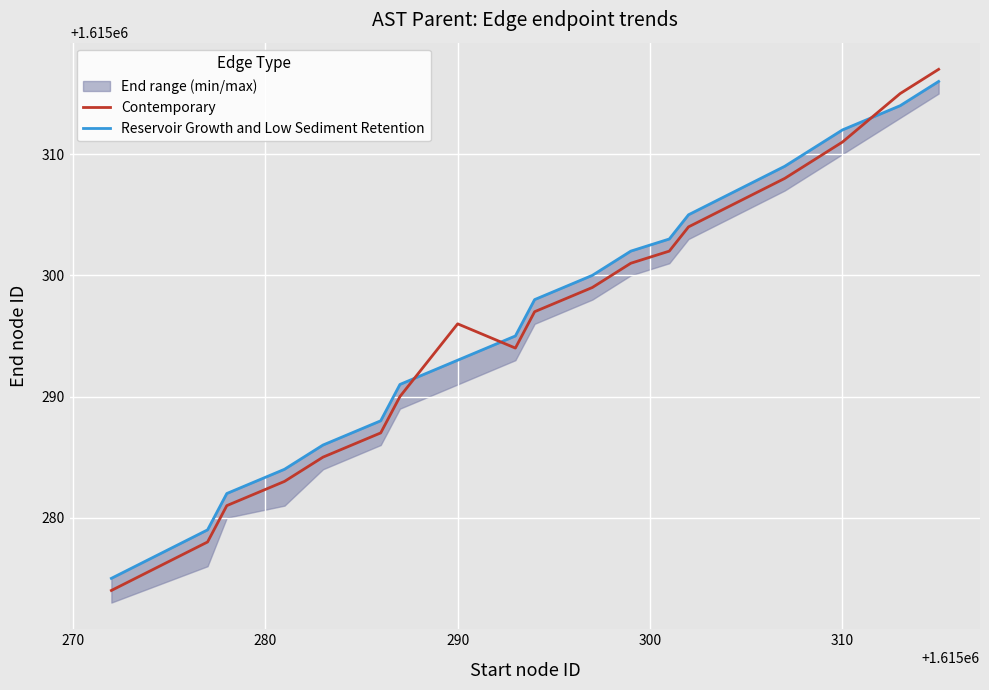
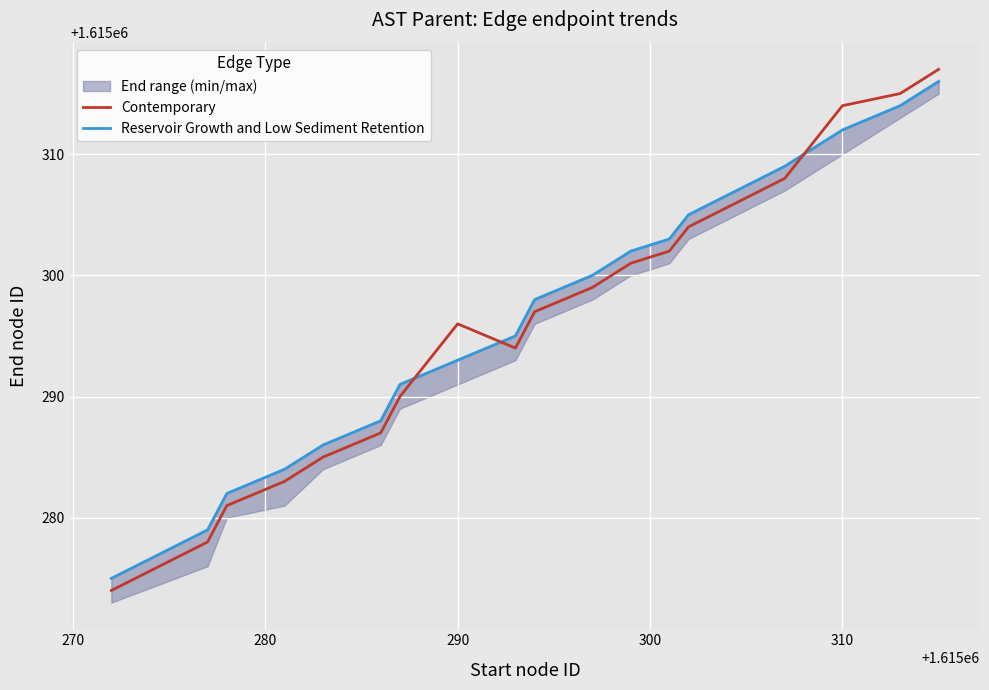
  {
    "Contemporary": {
      "290": 1615296,
-     "310": 1615311
+     "310": 1615314
    },
    "End range (min/max)": {
      "290": 1615293,
      "310": 1615312
    }
  }
